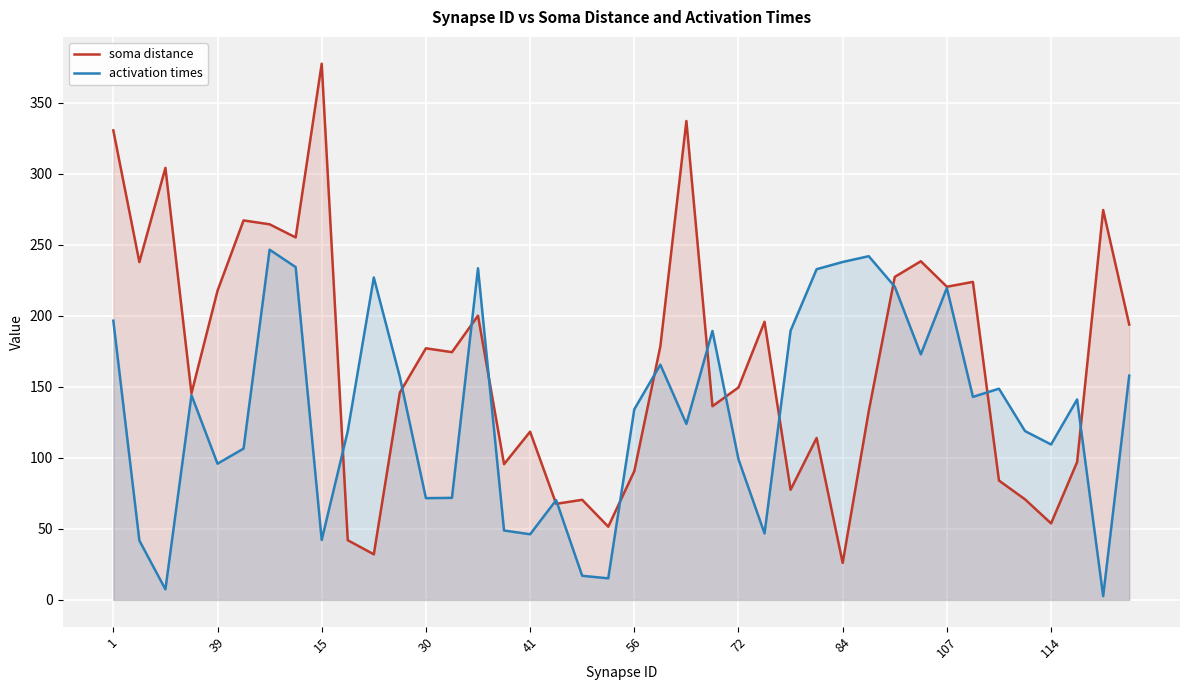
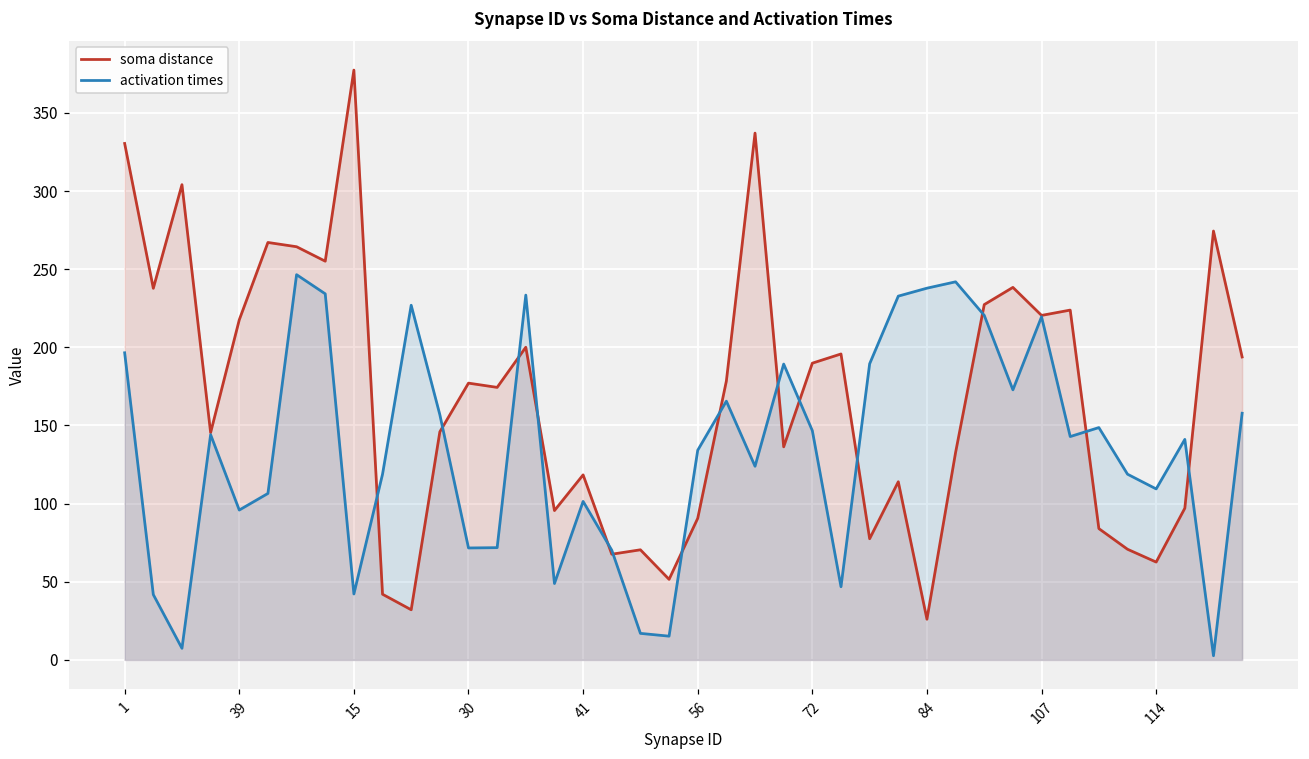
  {
    "soma distance": {
      "41": 118,
      "56": 91,
-     "72": 150,
+     "72": 190,
      "84": 26,
-     "114": 54
+     "114": 63
    },
    "activation times": {
-     "41": 46,
+     "41": 101,
      "56": 134,
-     "72": 99,
+     "72": 147,
      "84": 238,
      "114": 109
    }
  }
